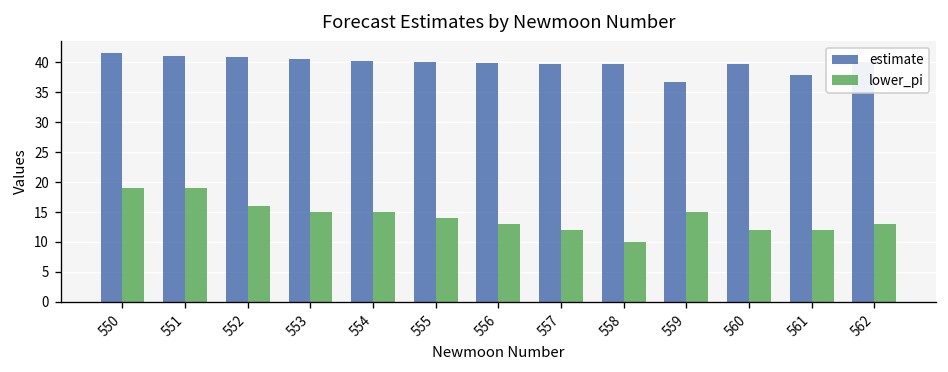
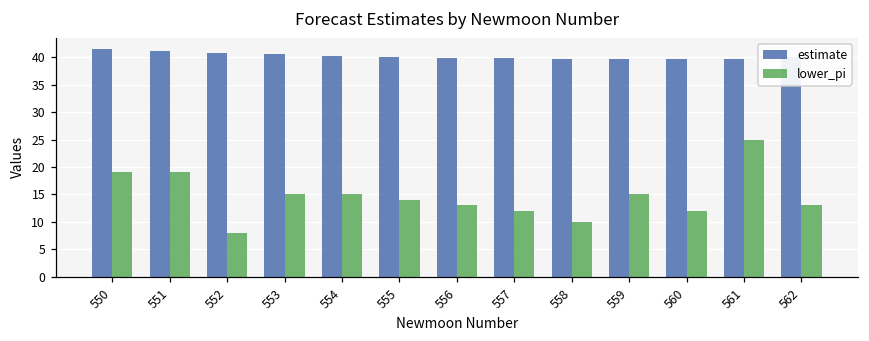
  {
    "estimate": {
      "550": 42,
      "551": 41,
      "552": 41,
      "553": 41,
      "554": 40,
      "555": 40,
      "556": 40,
      "557": 40,
      "558": 40,
-     "559": 37,
+     "559": 40,
      "560": 40,
-     "561": 38
+     "561": 40
    },
    "lower_pi": {
      "550": 19,
      "551": 19,
-     "552": 16,
+     "552": 8,
      "553": 15,
      "554": 15,
      "555": 14,
      "556": 13,
      "557": 12,
      "558": 10,
      "559": 15,
      "560": 12,
-     "561": 12,
+     "561": 25,
      "562": 13
    }
  }
